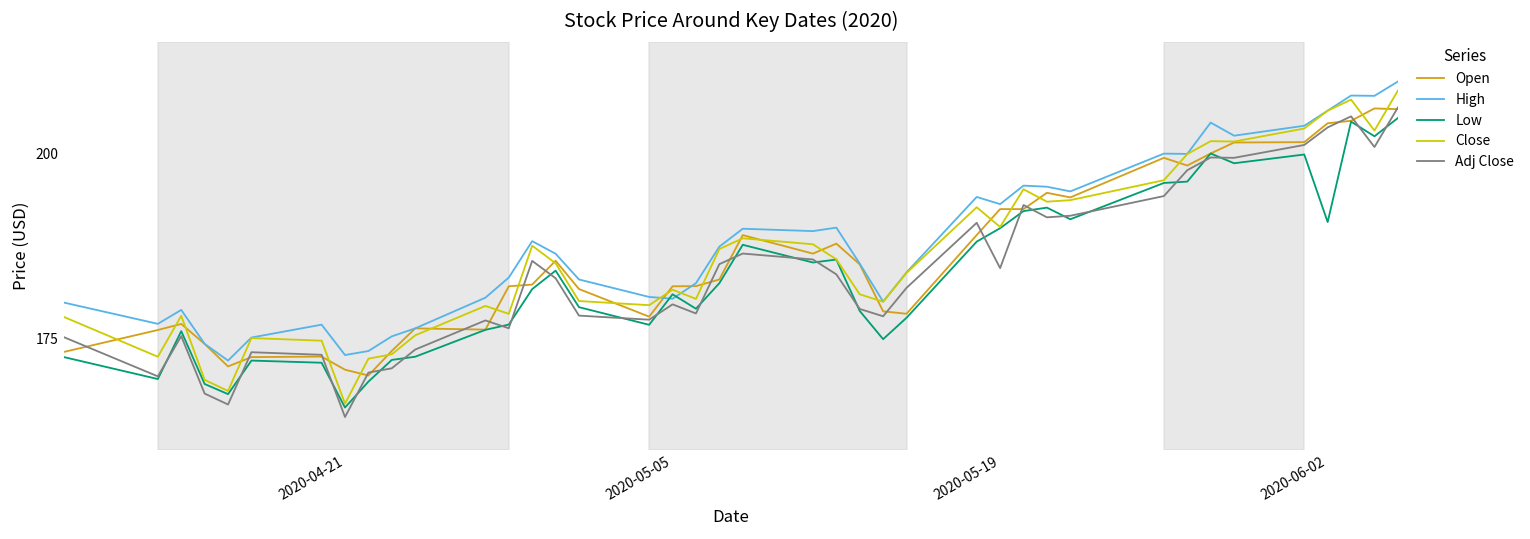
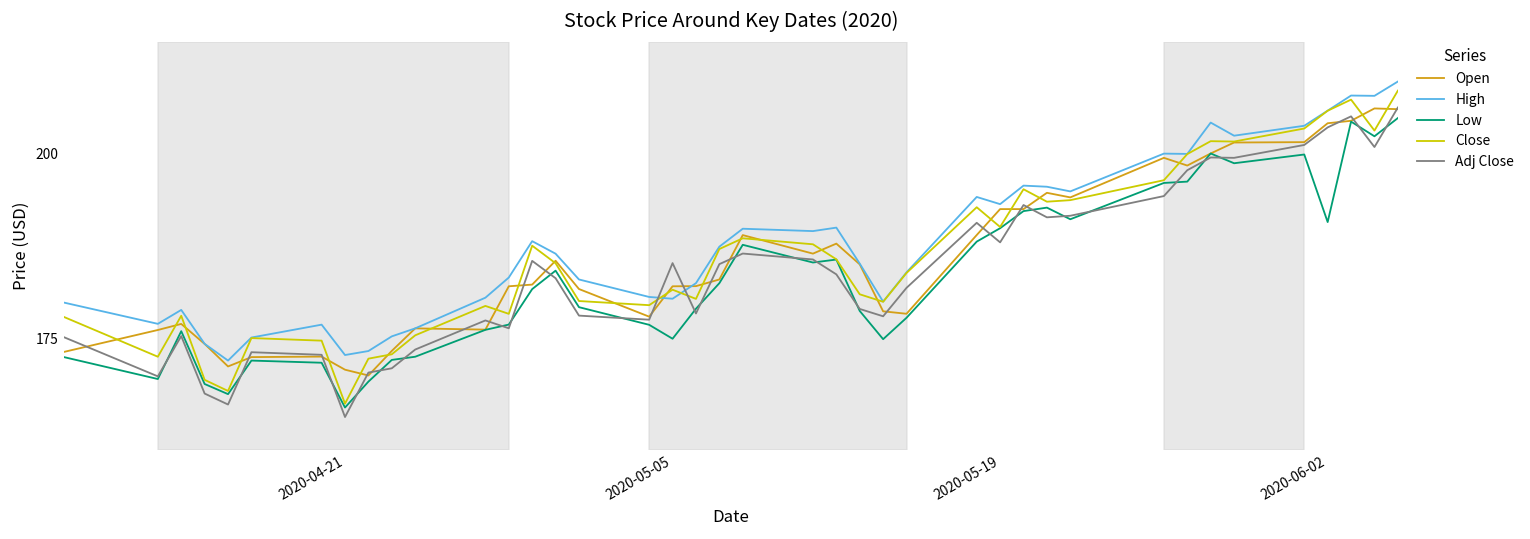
  {
    "High": {
      "2020-04-21": 173,
      "2020-05-05": 180,
      "2020-05-19": 193
    },
    "Low": {
      "2020-04-21": 166,
-     "2020-05-05": 181,
+     "2020-05-05": 175,
      "2020-06-02": 191
    },
    "Adj Close": {
      "2020-04-21": 164,
-     "2020-05-05": 180,
-     "2020-05-19": 185,
+     "2020-05-05": 185,
+     "2020-05-19": 188,
      "2020-06-02": 204
    }
  }
